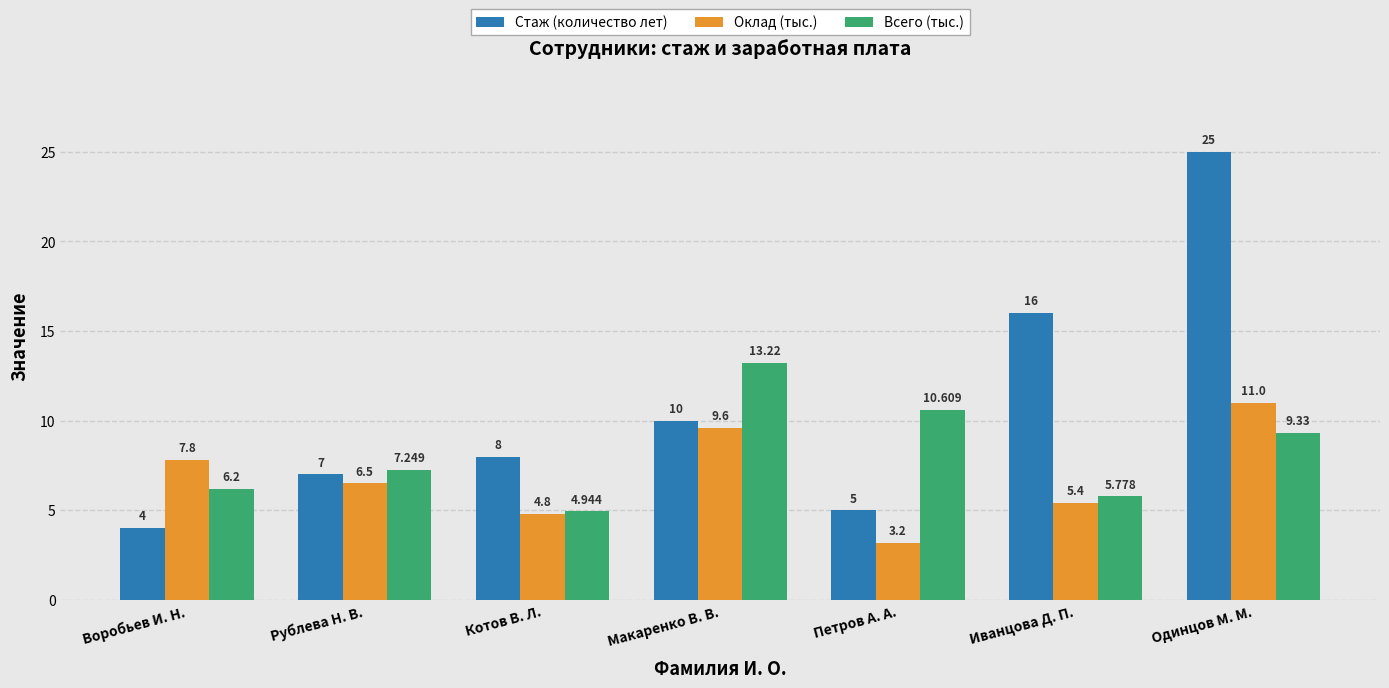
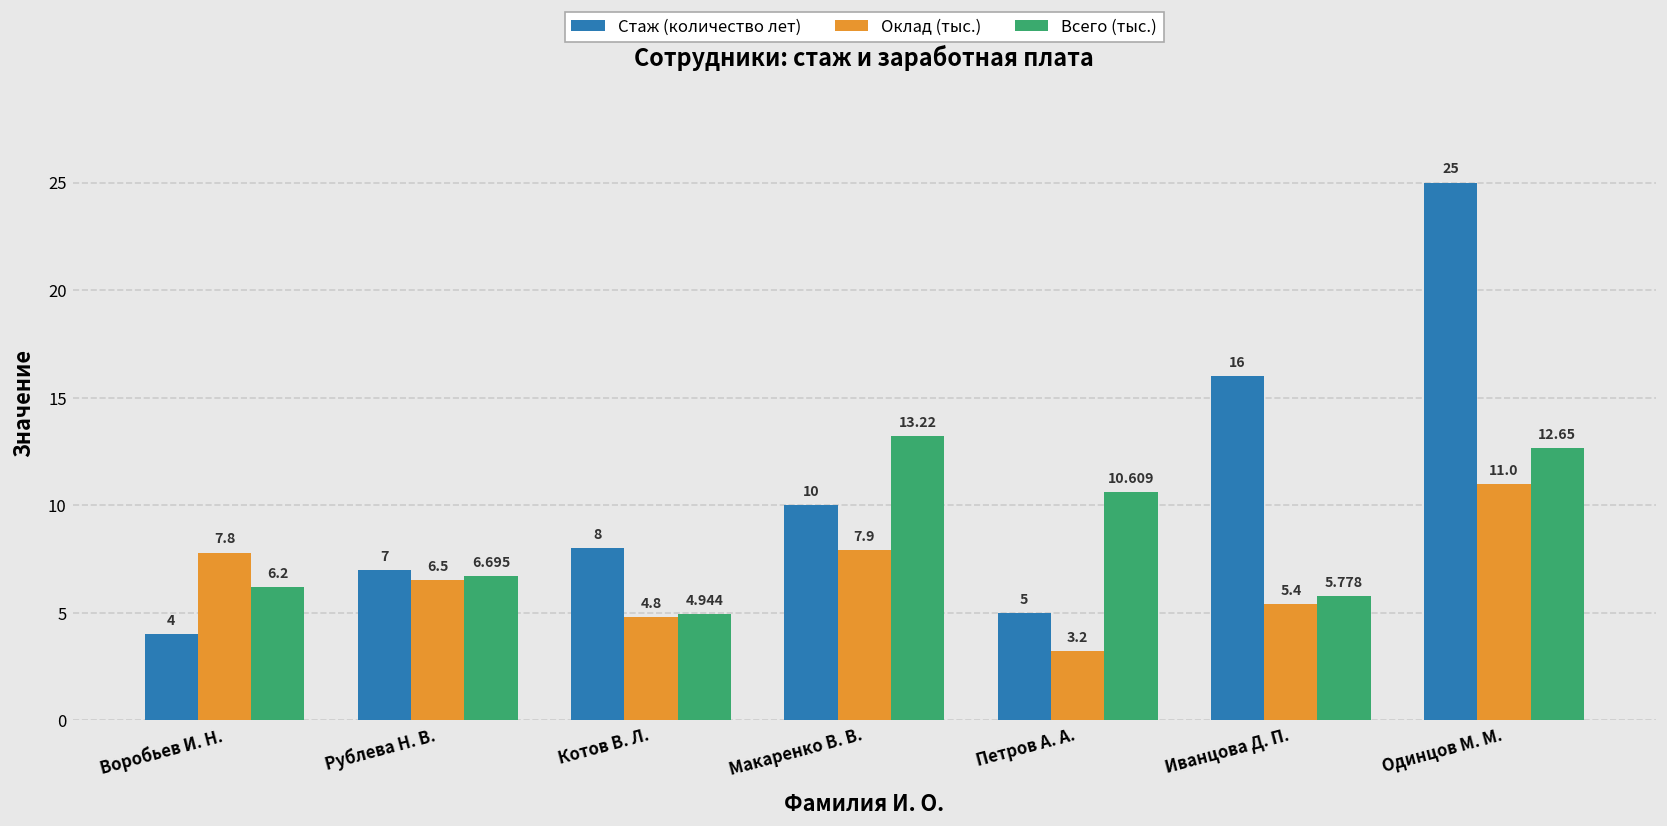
  {
    "Стаж (количество лет)": {
      "Воробьев И. Н.": 4,
      "Рублева Н. В.": 7,
      "Котов В. Л.": 8,
      "Макаренко В. В.": 10,
      "Петров А. А.": 5,
      "Иванцова Д. П.": 16,
      "Одинцов М. М.": 25
    },
    "Оклад (тыс.)": {
      "Воробьев И. Н.": 7.8,
      "Рублева Н. В.": 6.5,
      "Котов В. Л.": 4.8,
-     "Макаренко В. В.": 9.6,
+     "Макаренко В. В.": 7.9,
      "Петров А. А.": 3.2,
      "Иванцова Д. П.": 5.4,
      "Одинцов М. М.": 11.0
    },
    "Всего (тыс.)": {
      "Воробьев И. Н.": 6.2,
-     "Рублева Н. В.": 7.249,
+     "Рублева Н. В.": 6.695,
      "Котов В. Л.": 4.944,
      "Макаренко В. В.": 13.22,
      "Петров А. А.": 10.609,
      "Иванцова Д. П.": 5.778,
-     "Одинцов М. М.": 9.33
+     "Одинцов М. М.": 12.65
    }
  }
